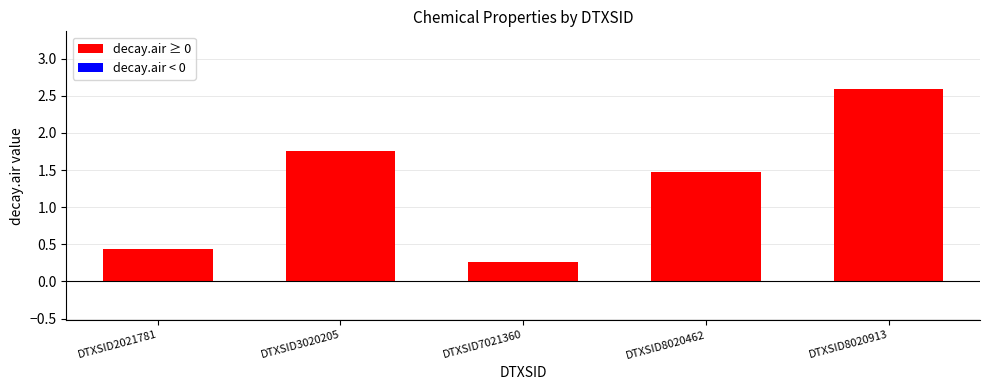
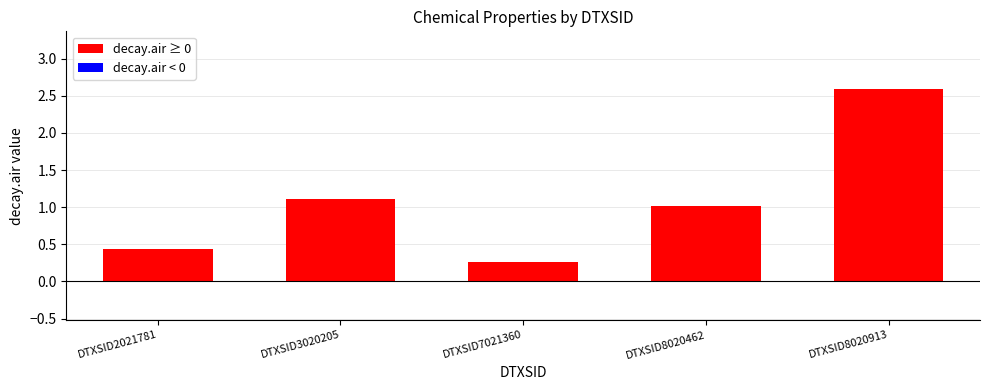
  {
    "DTXSID2021781": 0.4,
-   "DTXSID3020205": 1.8,
+   "DTXSID3020205": 1.1,
    "DTXSID7021360": 0.3,
-   "DTXSID8020462": 1.5,
+   "DTXSID8020462": 1.0,
    "DTXSID8020913": 2.6
  }
